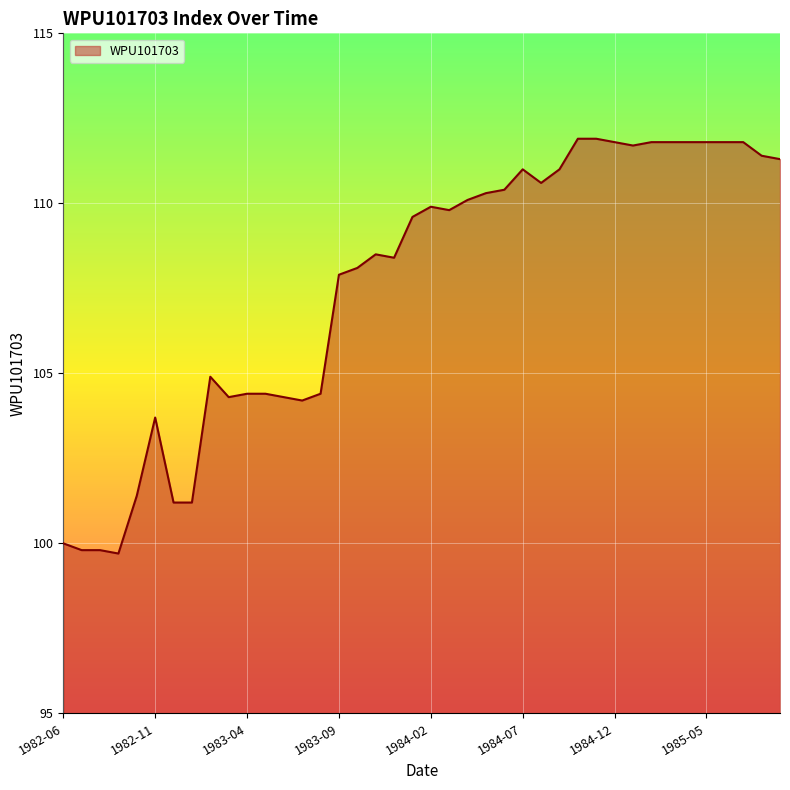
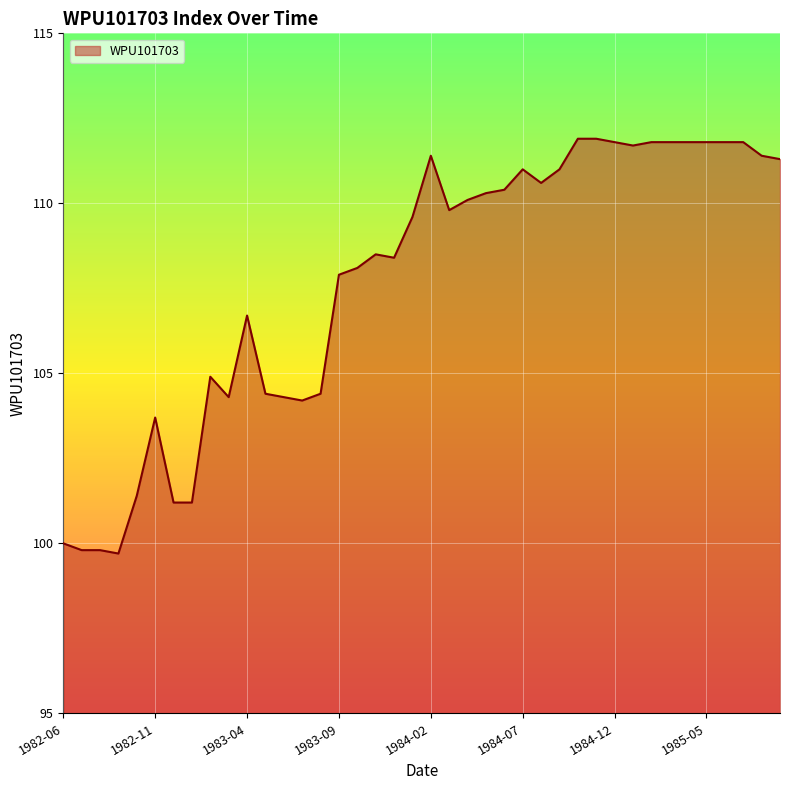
  {
    "1982-06": 100.0,
    "1982-11": 103.7,
-   "1983-04": 104.4,
+   "1983-04": 106.7,
    "1983-09": 107.9,
-   "1984-02": 109.9,
+   "1984-02": 111.4,
    "1984-07": 111.0,
    "1984-12": 111.8,
    "1985-05": 111.8
  }
